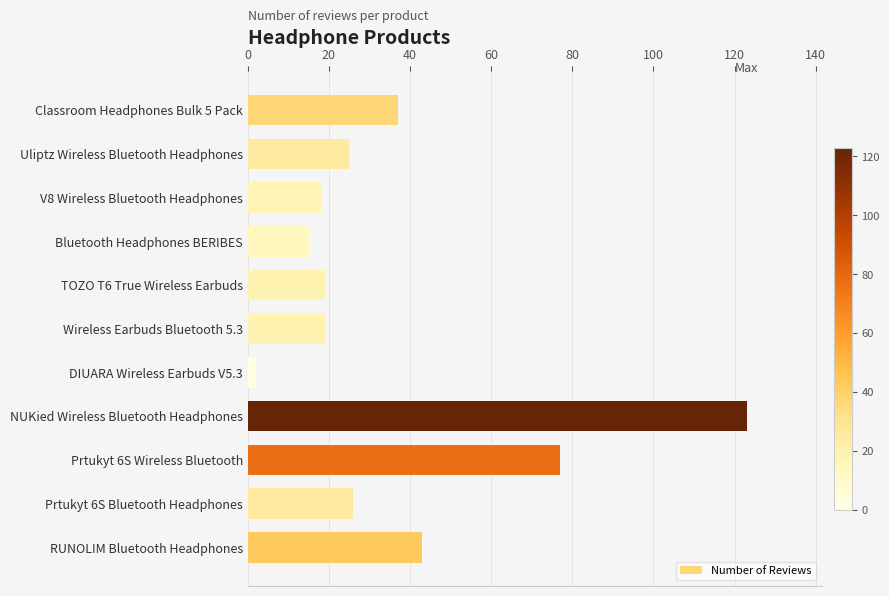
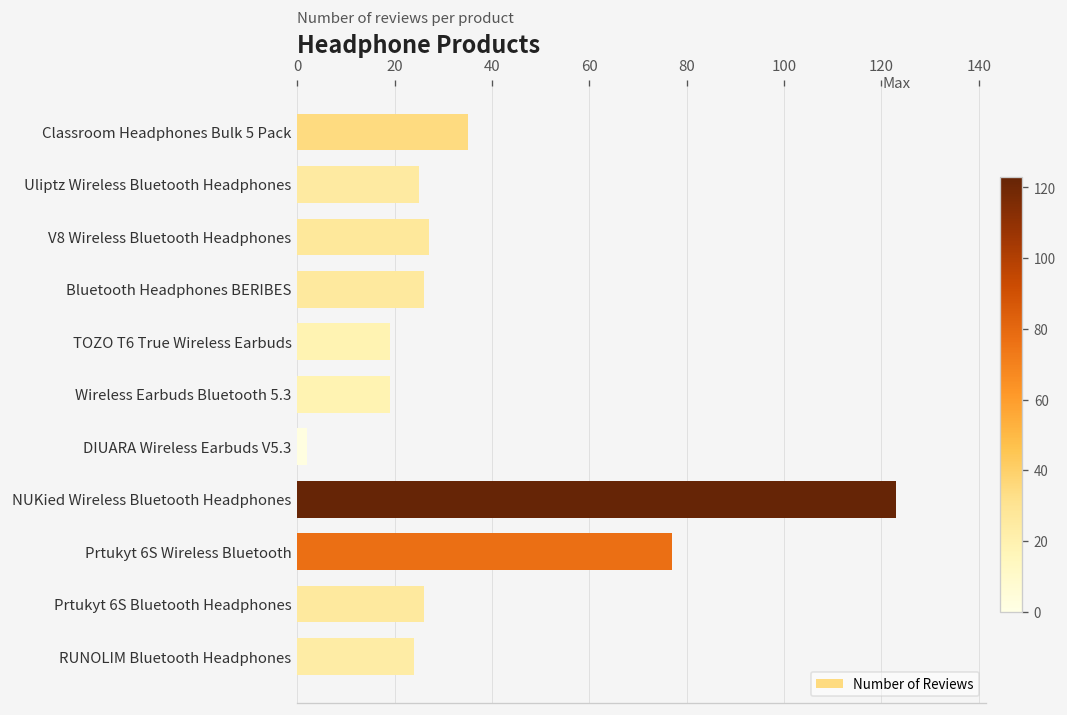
  {
-   "Classroom Headphones Bulk 5 Pack": 37,
+   "Classroom Headphones Bulk 5 Pack": 35,
    "Uliptz Wireless Bluetooth Headphones": 25,
-   "V8 Wireless Bluetooth Headphones": 18,
-   "Bluetooth Headphones BERIBES": 15,
+   "V8 Wireless Bluetooth Headphones": 27,
+   "Bluetooth Headphones BERIBES": 26,
    "TOZO T6 True Wireless Earbuds": 19,
    "Wireless Earbuds Bluetooth 5.3": 19,
    "DIUARA Wireless Earbuds V5.3": 2,
    "NUKied Wireless Bluetooth Headphones": 123,
    "Prtukyt 6S Wireless Bluetooth": 77,
    "Prtukyt 6S Bluetooth Headphones": 26,
-   "RUNOLIM Bluetooth Headphones": 43
+   "RUNOLIM Bluetooth Headphones": 24
  }
